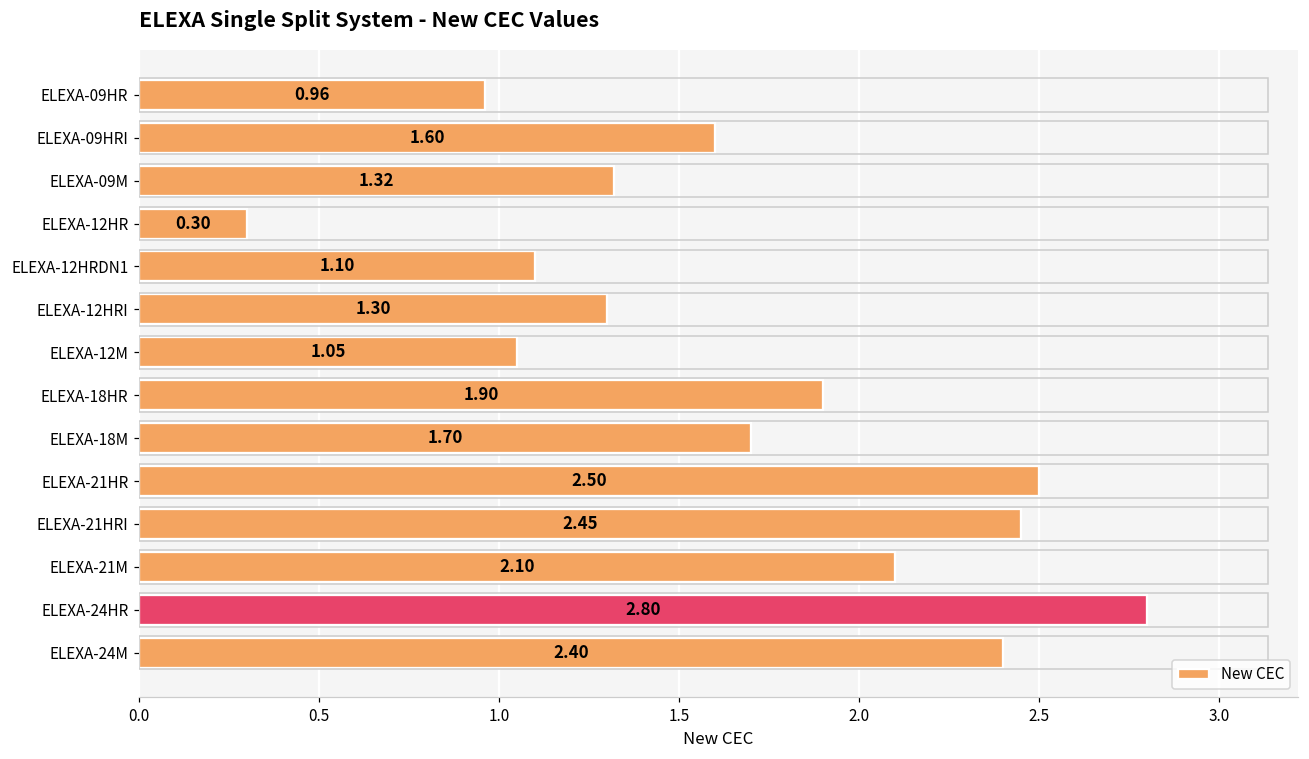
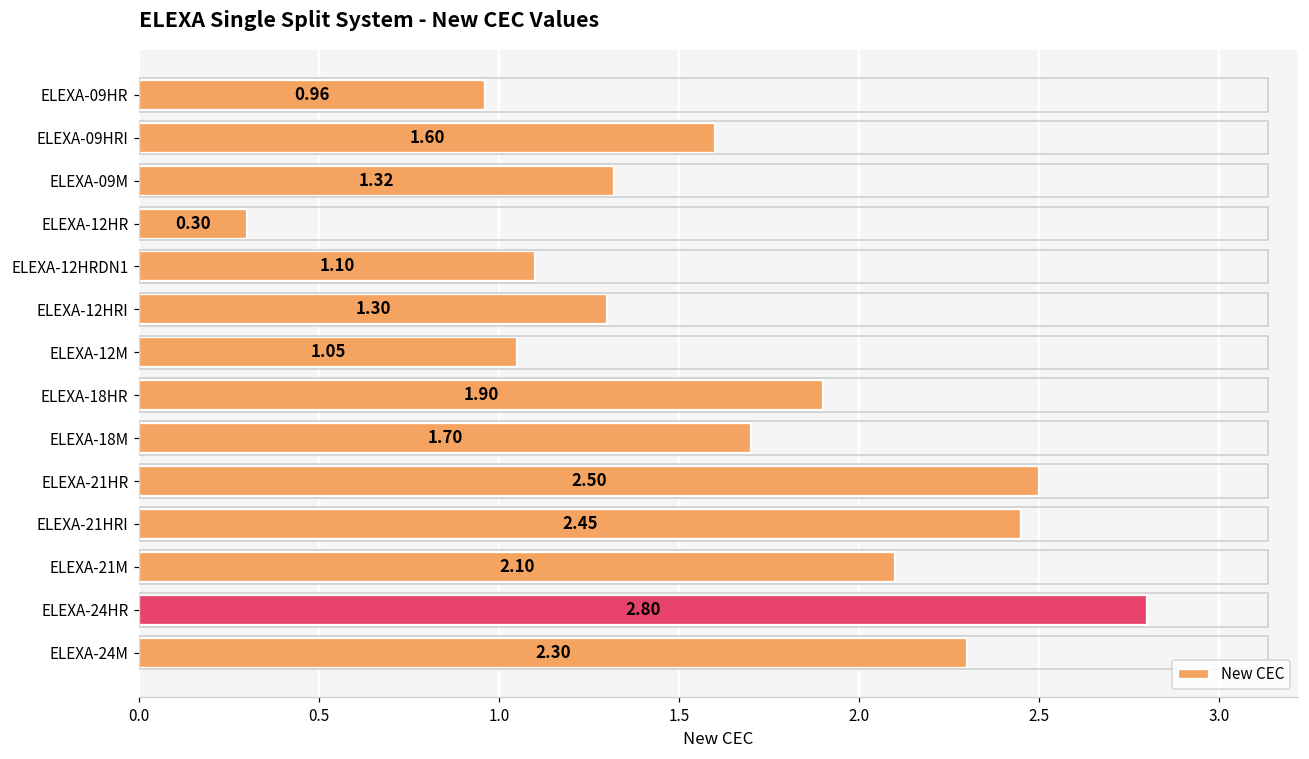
  {
    "ELEXA-09HR": 0.96,
    "ELEXA-09HRI": 1.60,
    "ELEXA-09M": 1.32,
    "ELEXA-12HR": 0.30,
    "ELEXA-12HRDN1": 1.10,
    "ELEXA-12HRI": 1.30,
    "ELEXA-12M": 1.05,
    "ELEXA-18HR": 1.90,
    "ELEXA-18M": 1.70,
    "ELEXA-21HR": 2.50,
    "ELEXA-21HRI": 2.45,
    "ELEXA-21M": 2.10,
    "ELEXA-24HR": 2.80,
-   "ELEXA-24M": 2.40
+   "ELEXA-24M": 2.30
  }
